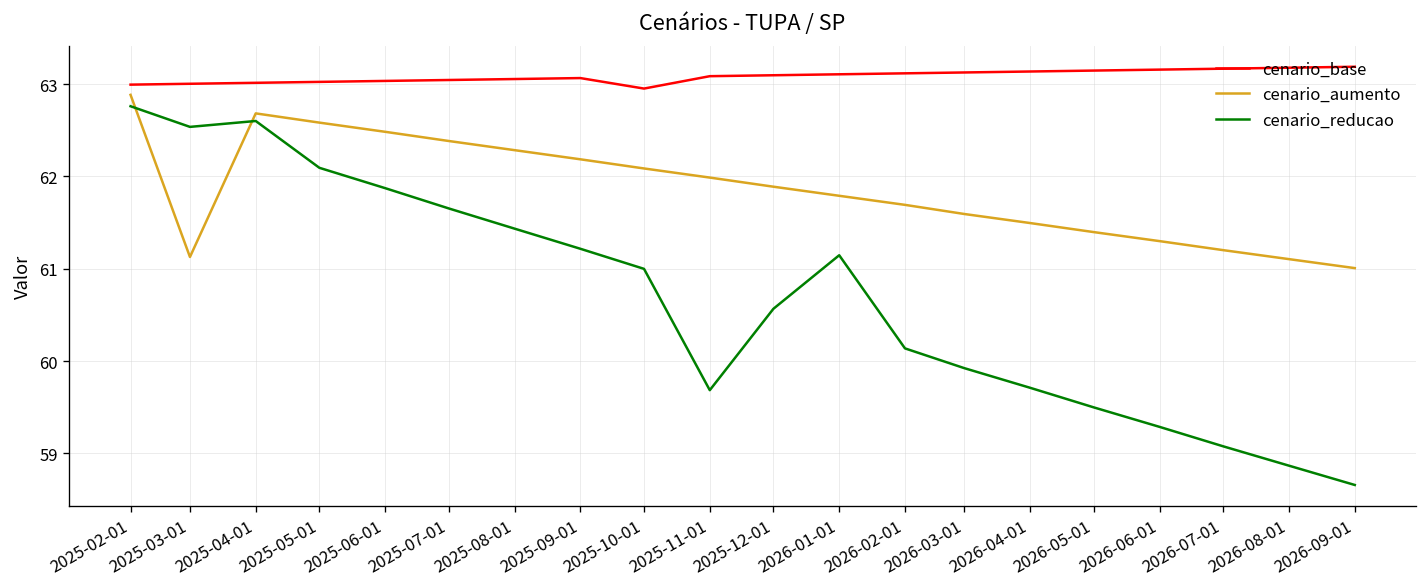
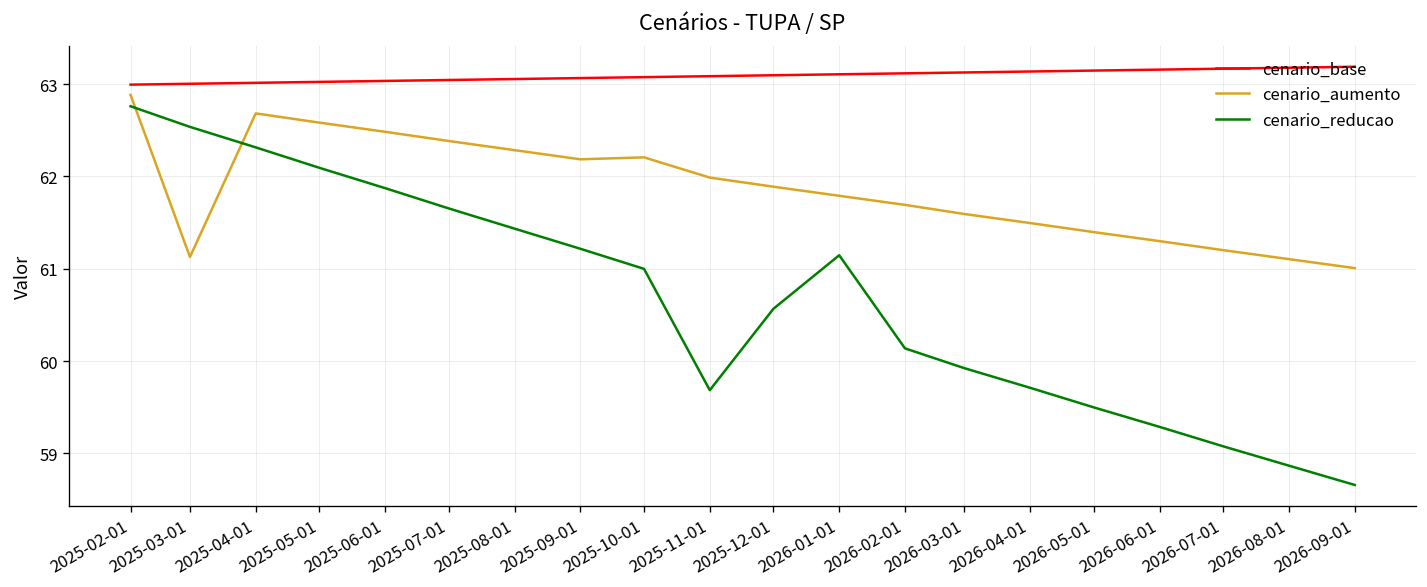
  {
    "cenario_base": {
      "2025-02-01": 63.0,
      "2025-03-01": 63.0,
      "2025-04-01": 63.0,
      "2025-05-01": 63.0,
      "2025-06-01": 63.0,
      "2025-07-01": 63.0,
      "2025-08-01": 63.1,
      "2025-09-01": 63.1,
-     "2025-10-01": 63.0,
+     "2025-10-01": 63.1,
      "2025-11-01": 63.1,
      "2025-12-01": 63.1,
      "2026-01-01": 63.1,
      "2026-02-01": 63.1,
      "2026-03-01": 63.1,
      "2026-04-01": 63.1,
      "2026-05-01": 63.1,
      "2026-06-01": 63.2,
      "2026-07-01": 63.2,
      "2026-08-01": 63.2,
      "2026-09-01": 63.2
    },
    "cenario_aumento": {
      "2025-02-01": 62.9,
      "2025-03-01": 61.1,
      "2025-04-01": 62.7,
      "2025-05-01": 62.6,
      "2025-06-01": 62.5,
      "2025-07-01": 62.4,
      "2025-08-01": 62.3,
      "2025-09-01": 62.2,
-     "2025-10-01": 62.1,
+     "2025-10-01": 62.2,
      "2025-11-01": 62.0,
      "2025-12-01": 61.9,
      "2026-01-01": 61.8,
      "2026-02-01": 61.7,
      "2026-03-01": 61.6,
      "2026-04-01": 61.5,
      "2026-05-01": 61.4,
      "2026-06-01": 61.3,
      "2026-07-01": 61.2,
      "2026-08-01": 61.1,
      "2026-09-01": 61.0
    },
    "cenario_reducao": {
      "2025-02-01": 62.8,
      "2025-03-01": 62.5,
-     "2025-04-01": 62.6,
+     "2025-04-01": 62.3,
      "2025-05-01": 62.1,
      "2025-06-01": 61.9,
      "2025-07-01": 61.7,
      "2025-08-01": 61.4,
      "2025-09-01": 61.2,
      "2025-10-01": 61.0,
      "2025-11-01": 59.7,
      "2025-12-01": 60.6,
      "2026-01-01": 61.1,
      "2026-02-01": 60.1,
      "2026-03-01": 59.9,
      "2026-04-01": 59.7,
      "2026-05-01": 59.5,
      "2026-06-01": 59.3,
      "2026-07-01": 59.1,
      "2026-08-01": 58.9,
      "2026-09-01": 58.7
    }
  }
